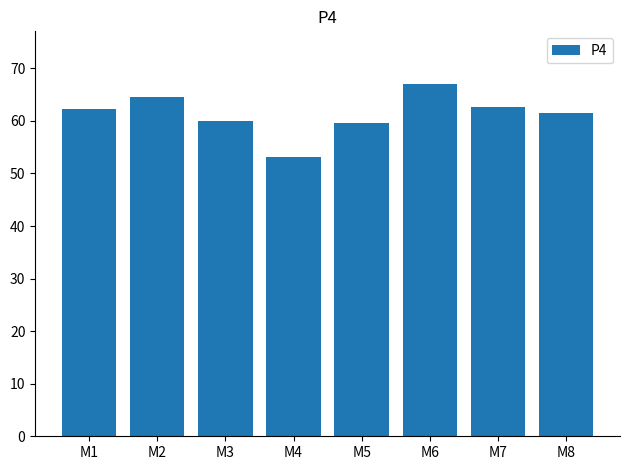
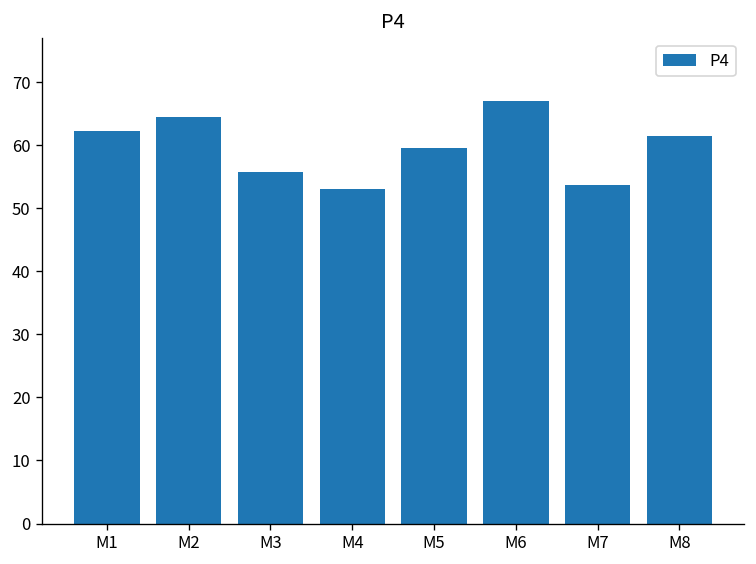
  {
    "M1": 62,
    "M2": 65,
-   "M3": 60,
+   "M3": 56,
    "M4": 53,
    "M5": 60,
    "M6": 67,
-   "M7": 63,
+   "M7": 54,
    "M8": 62
  }
